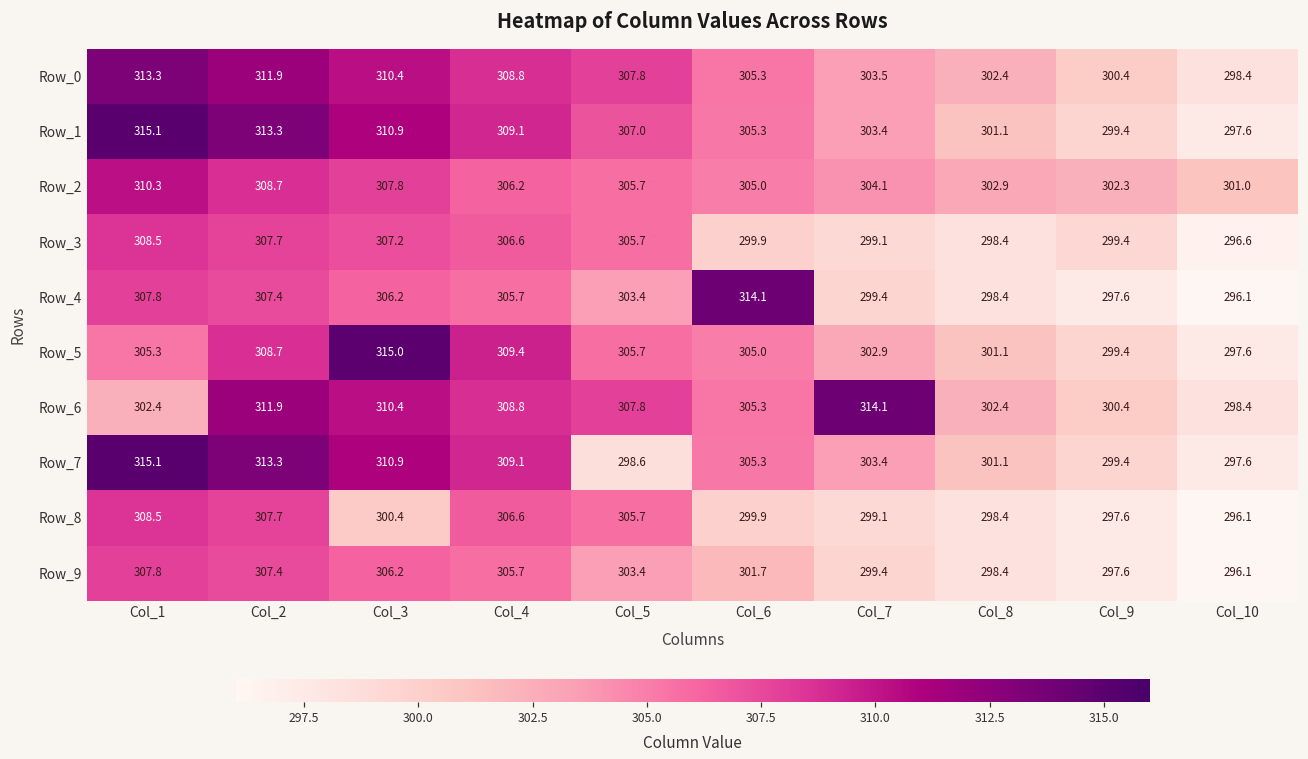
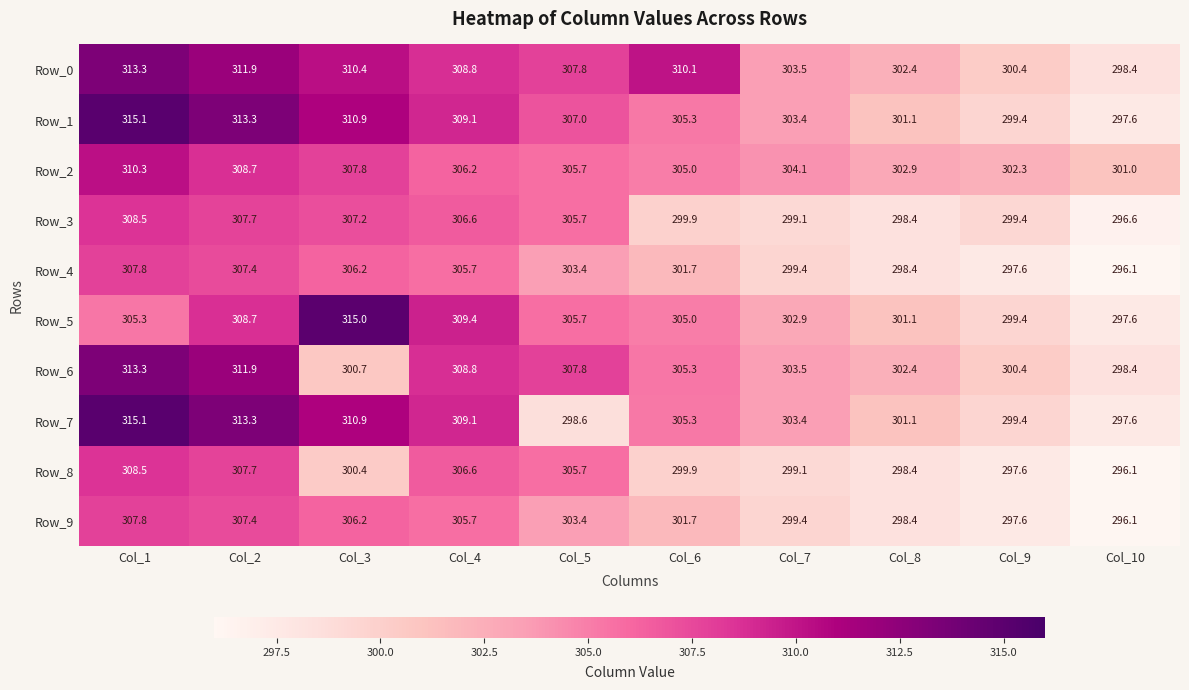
  {
    "Row_0": {
      "Col_1": 313.3,
      "Col_2": 311.9,
      "Col_3": 310.4,
      "Col_4": 308.8,
      "Col_5": 307.8,
-     "Col_6": 305.3,
+     "Col_6": 310.1,
      "Col_7": 303.5,
      "Col_8": 302.4,
      "Col_9": 300.4,
      "Col_10": 298.4
    },
    "Row_1": {
      "Col_1": 315.1,
      "Col_2": 313.3,
      "Col_3": 310.9,
      "Col_4": 309.1,
      "Col_5": 307.0,
      "Col_6": 305.3,
      "Col_7": 303.4,
      "Col_8": 301.1,
      "Col_9": 299.4,
      "Col_10": 297.6
    },
    "Row_2": {
      "Col_1": 310.3,
      "Col_2": 308.7,
      "Col_3": 307.8,
      "Col_4": 306.2,
      "Col_5": 305.7,
      "Col_6": 305.0,
      "Col_7": 304.1,
      "Col_8": 302.9,
      "Col_9": 302.3,
      "Col_10": 301.0
    },
    "Row_3": {
      "Col_1": 308.5,
      "Col_2": 307.7,
      "Col_3": 307.2,
      "Col_4": 306.6,
      "Col_5": 305.7,
      "Col_6": 299.9,
      "Col_7": 299.1,
      "Col_8": 298.4,
      "Col_9": 299.4,
      "Col_10": 296.6
    },
    "Row_4": {
      "Col_1": 307.8,
      "Col_2": 307.4,
      "Col_3": 306.2,
      "Col_4": 305.7,
      "Col_5": 303.4,
-     "Col_6": 314.1,
+     "Col_6": 301.7,
      "Col_7": 299.4,
      "Col_8": 298.4,
      "Col_9": 297.6,
      "Col_10": 296.1
    },
    "Row_5": {
      "Col_1": 305.3,
      "Col_2": 308.7,
      "Col_3": 315.0,
      "Col_4": 309.4,
      "Col_5": 305.7,
      "Col_6": 305.0,
      "Col_7": 302.9,
      "Col_8": 301.1,
      "Col_9": 299.4,
      "Col_10": 297.6
    },
    "Row_6": {
-     "Col_1": 302.4,
+     "Col_1": 313.3,
      "Col_2": 311.9,
-     "Col_3": 310.4,
+     "Col_3": 300.7,
      "Col_4": 308.8,
      "Col_5": 307.8,
      "Col_6": 305.3,
-     "Col_7": 314.1,
+     "Col_7": 303.5,
      "Col_8": 302.4,
      "Col_9": 300.4,
      "Col_10": 298.4
    },
    "Row_7": {
      "Col_1": 315.1,
      "Col_2": 313.3,
      "Col_3": 310.9,
      "Col_4": 309.1,
      "Col_5": 298.6,
      "Col_6": 305.3,
      "Col_7": 303.4,
      "Col_8": 301.1,
      "Col_9": 299.4,
      "Col_10": 297.6
    },
    "Row_8": {
      "Col_1": 308.5,
      "Col_2": 307.7,
      "Col_3": 300.4,
      "Col_4": 306.6,
      "Col_5": 305.7,
      "Col_6": 299.9,
      "Col_7": 299.1,
      "Col_8": 298.4,
      "Col_9": 297.6,
      "Col_10": 296.1
    },
    "Row_9": {
      "Col_1": 307.8,
      "Col_2": 307.4,
      "Col_3": 306.2,
      "Col_4": 305.7,
      "Col_5": 303.4,
      "Col_6": 301.7,
      "Col_7": 299.4,
      "Col_8": 298.4,
      "Col_9": 297.6,
      "Col_10": 296.1
    }
  }
